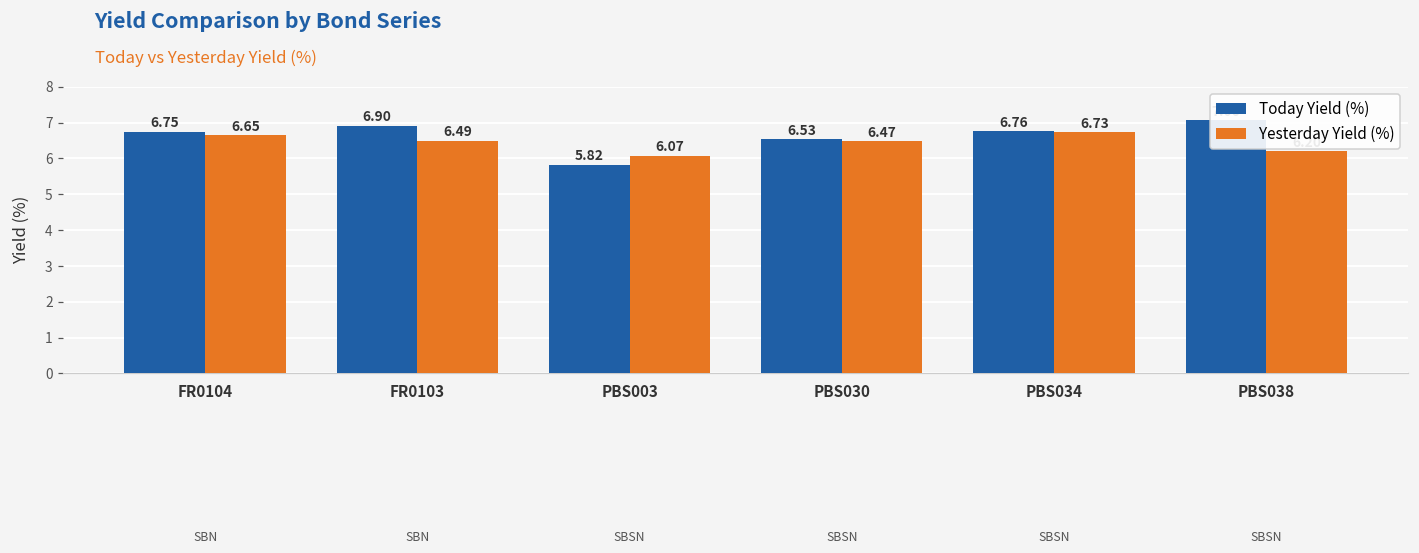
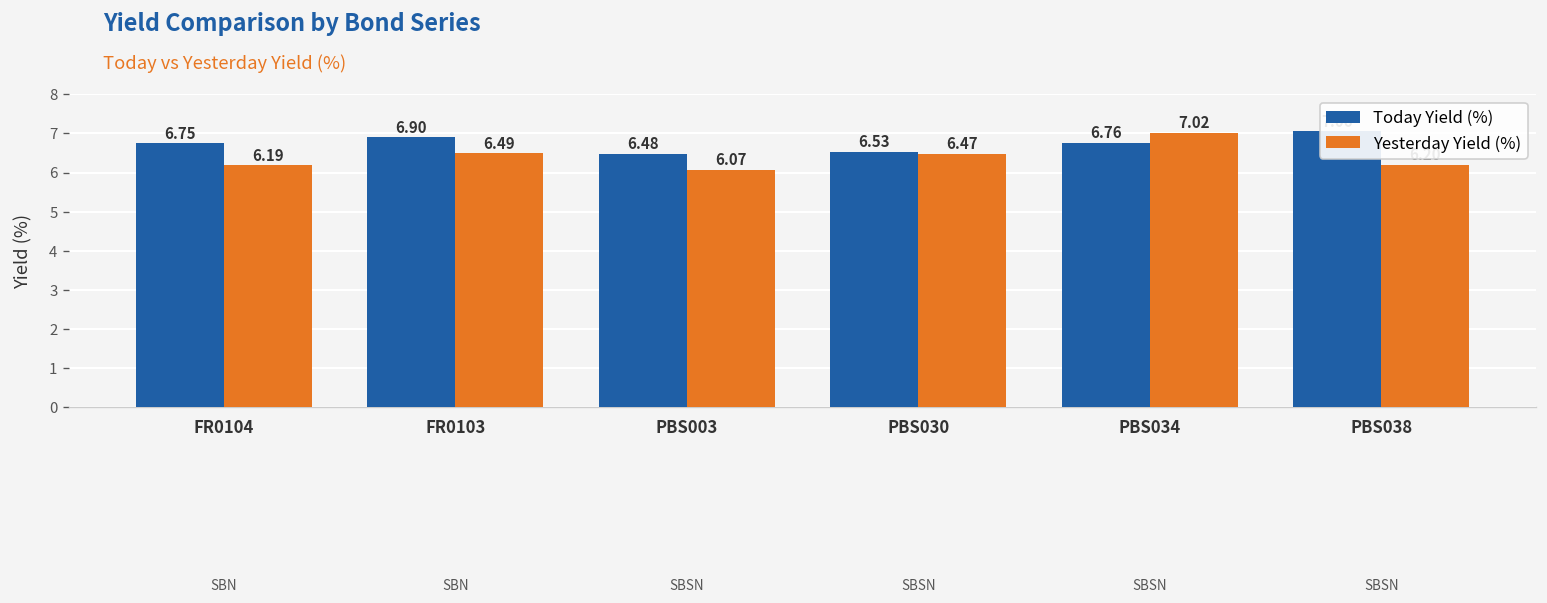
  {
    "Today Yield (%)": {
      "FR0104": 6.75,
      "FR0103": 6.90,
-     "PBS003": 5.82,
+     "PBS003": 6.48,
      "PBS030": 6.53,
      "PBS034": 6.76
    },
    "Yesterday Yield (%)": {
-     "FR0104": 6.65,
+     "FR0104": 6.19,
      "FR0103": 6.49,
      "PBS003": 6.07,
      "PBS030": 6.47,
-     "PBS034": 6.73
+     "PBS034": 7.02
    }
  }
